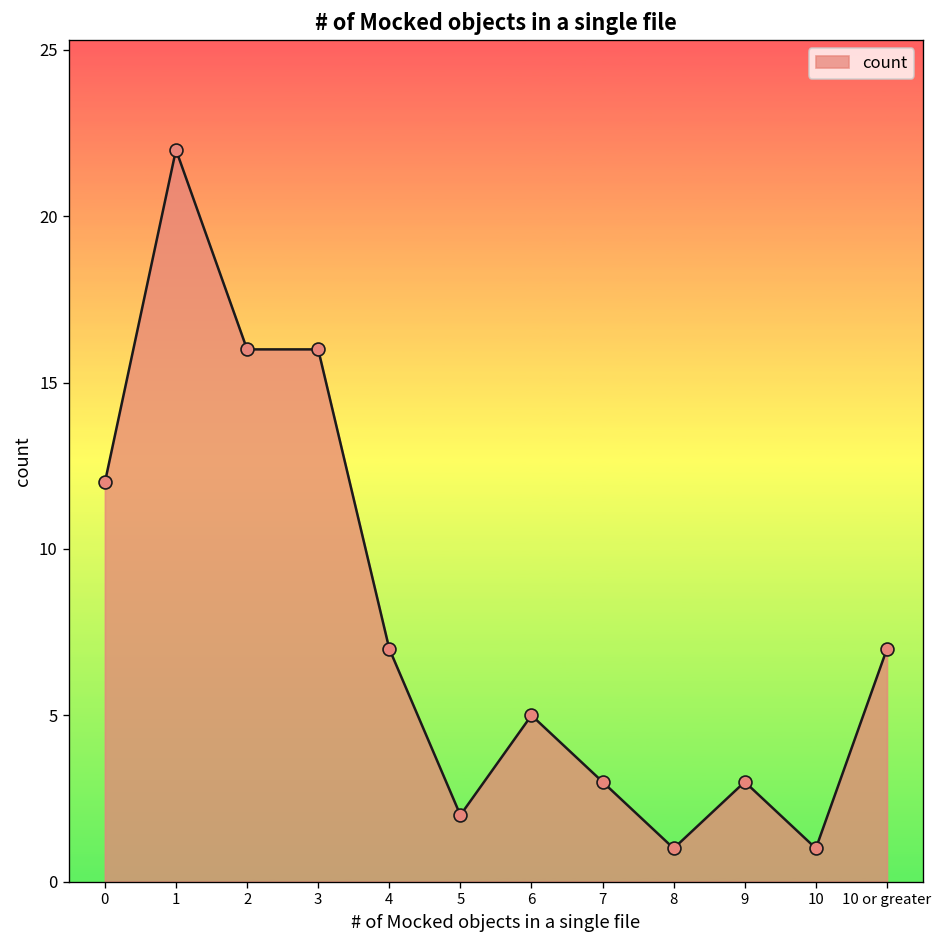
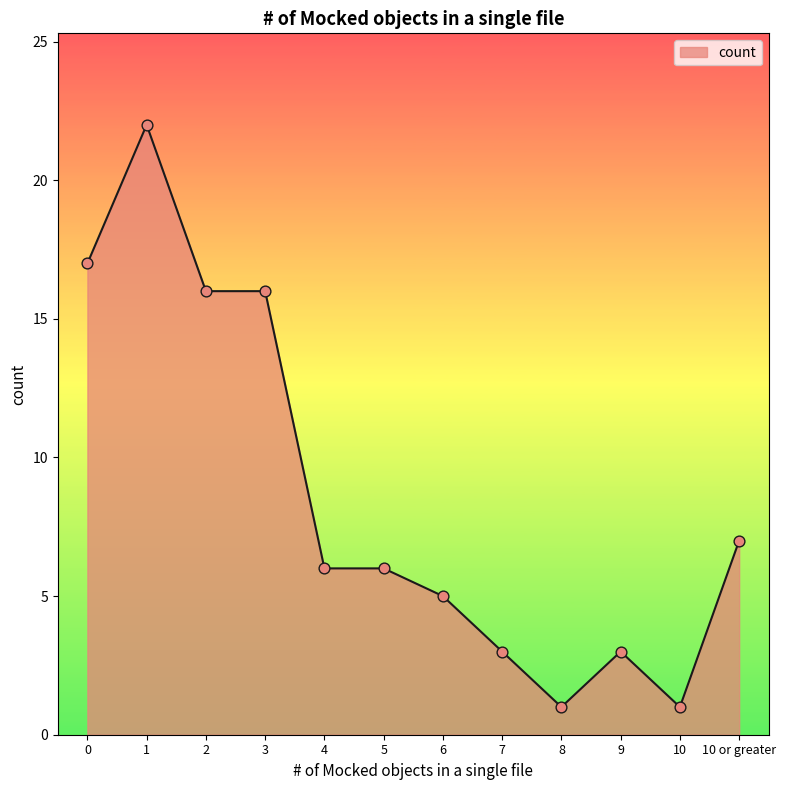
  {
-   "0": 12,
+   "0": 17,
    "1": 22,
    "2": 16,
    "3": 16,
-   "4": 7,
-   "5": 2,
+   "4": 6,
+   "5": 6,
    "6": 5,
    "7": 3,
    "8": 1,
    "9": 3,
    "10": 1,
    "10 or greater": 7
  }
